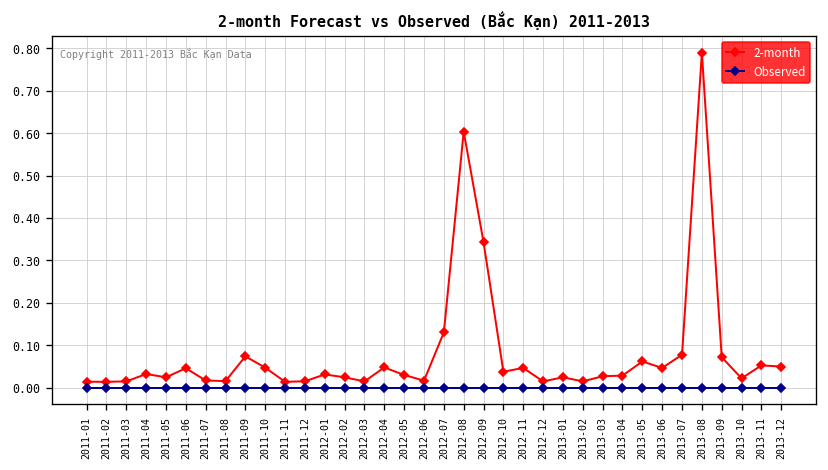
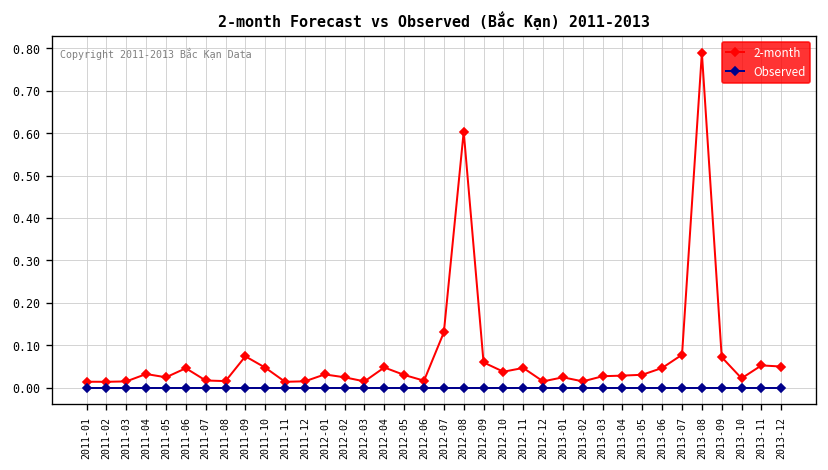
  {
    "2-month": {
      "2011-01": 0.01,
      "2011-02": 0.01,
      "2011-03": 0.01,
      "2011-04": 0.03,
      "2011-05": 0.02,
      "2011-06": 0.05,
      "2011-07": 0.02,
      "2011-08": 0.02,
      "2011-09": 0.07,
      "2011-10": 0.05,
      "2011-11": 0.01,
      "2011-12": 0.01,
      "2012-01": 0.03,
      "2012-02": 0.02,
      "2012-03": 0.01,
      "2012-04": 0.05,
      "2012-05": 0.03,
      "2012-06": 0.02,
      "2012-07": 0.13,
      "2012-08": 0.60,
-     "2012-09": 0.34,
+     "2012-09": 0.06,
      "2012-10": 0.04,
      "2012-11": 0.05,
      "2012-12": 0.01,
      "2013-01": 0.02,
      "2013-02": 0.01,
      "2013-03": 0.03,
      "2013-04": 0.03,
-     "2013-05": 0.06,
+     "2013-05": 0.03,
      "2013-06": 0.05,
      "2013-07": 0.08,
      "2013-08": 0.79,
      "2013-09": 0.07,
      "2013-10": 0.02,
      "2013-11": 0.05,
      "2013-12": 0.05
    },
    "Observed": {
      "2011-01": 0.00,
      "2011-02": 0.00,
      "2011-03": 0.00,
      "2011-04": 0.00,
      "2011-05": 0.00,
      "2011-06": 0.00,
      "2011-07": 0.00,
      "2011-08": 0.00,
      "2011-09": 0.00,
      "2011-10": 0.00,
      "2011-11": 0.00,
      "2011-12": 0.00,
      "2012-01": 0.00,
      "2012-02": 0.00,
      "2012-03": 0.00,
      "2012-04": 0.00,
      "2012-05": 0.00,
      "2012-06": 0.00,
      "2012-07": 0.00,
      "2012-08": 0.00,
      "2012-09": 0.00,
      "2012-10": 0.00,
      "2012-11": 0.00,
      "2012-12": 0.00,
      "2013-01": 0.00,
      "2013-02": 0.00,
      "2013-03": 0.00,
      "2013-04": 0.00,
      "2013-05": 0.00,
      "2013-06": 0.00,
      "2013-07": 0.00,
      "2013-08": 0.00,
      "2013-09": 0.00,
      "2013-10": 0.00,
      "2013-11": 0.00,
      "2013-12": 0.00
    }
  }
